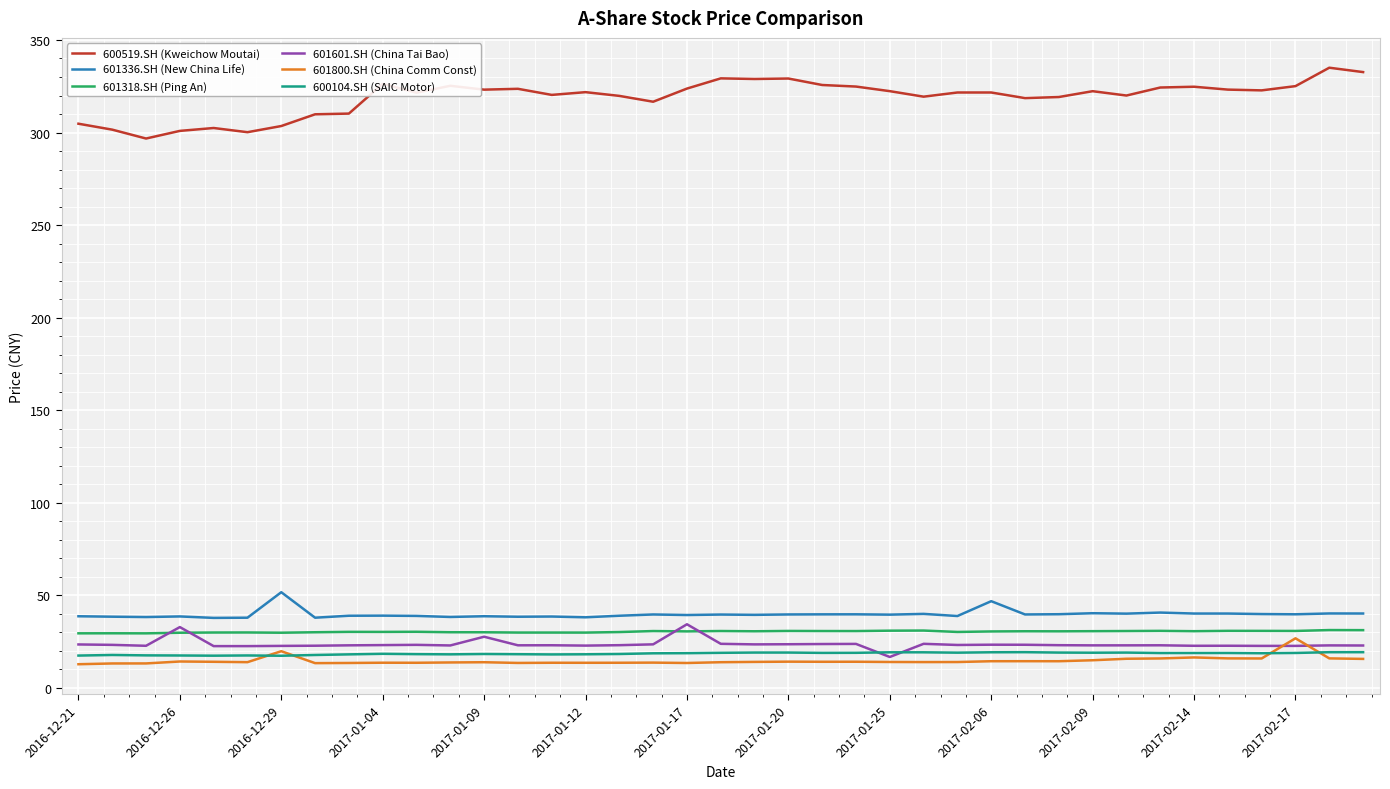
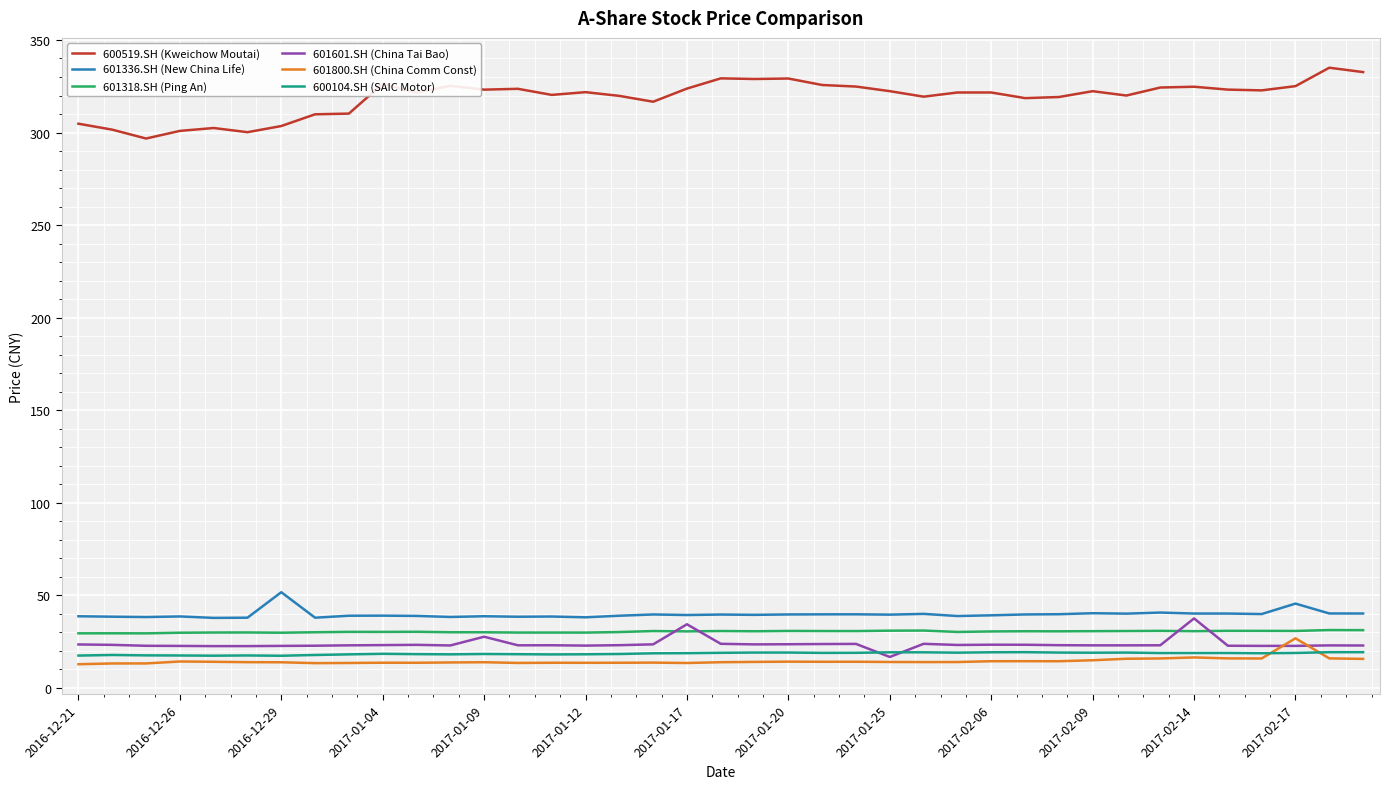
  {
    "600519.SH (Kweichow Moutai)": {
      "2016-12-21": 305,
      "2016-12-26": 301,
      "2016-12-29": 304,
      "2017-01-09": 323,
      "2017-01-12": 322,
      "2017-01-17": 324,
      "2017-01-20": 329,
      "2017-01-25": 322,
      "2017-02-06": 322,
      "2017-02-09": 322,
      "2017-02-14": 325,
      "2017-02-17": 325
    },
    "601336.SH (New China Life)": {
      "2016-12-21": 39,
      "2016-12-26": 39,
      "2016-12-29": 52,
      "2017-01-04": 39,
      "2017-01-09": 39,
      "2017-01-12": 38,
      "2017-01-17": 39,
      "2017-01-20": 40,
      "2017-01-25": 40,
-     "2017-02-06": 47,
+     "2017-02-06": 39,
      "2017-02-09": 40,
      "2017-02-14": 40,
-     "2017-02-17": 40
+     "2017-02-17": 45
    },
    "601601.SH (China Tai Bao)": {
      "2016-12-21": 23,
-     "2016-12-26": 33,
+     "2016-12-26": 23,
      "2016-12-29": 23,
      "2017-01-04": 23,
      "2017-01-09": 28,
      "2017-01-12": 23,
      "2017-01-17": 34,
      "2017-01-20": 24,
      "2017-01-25": 17,
      "2017-02-06": 23,
      "2017-02-09": 23,
-     "2017-02-14": 23,
+     "2017-02-14": 37,
      "2017-02-17": 23
    },
    "601800.SH (China Comm Const)": {
      "2016-12-21": 13,
      "2016-12-26": 14,
-     "2016-12-29": 20,
+     "2016-12-29": 14,
      "2017-01-04": 14,
      "2017-01-09": 14,
      "2017-01-12": 14,
      "2017-01-17": 13,
      "2017-01-20": 14,
      "2017-01-25": 14,
      "2017-02-06": 14,
      "2017-02-09": 15,
      "2017-02-14": 16,
      "2017-02-17": 27
    }
  }
